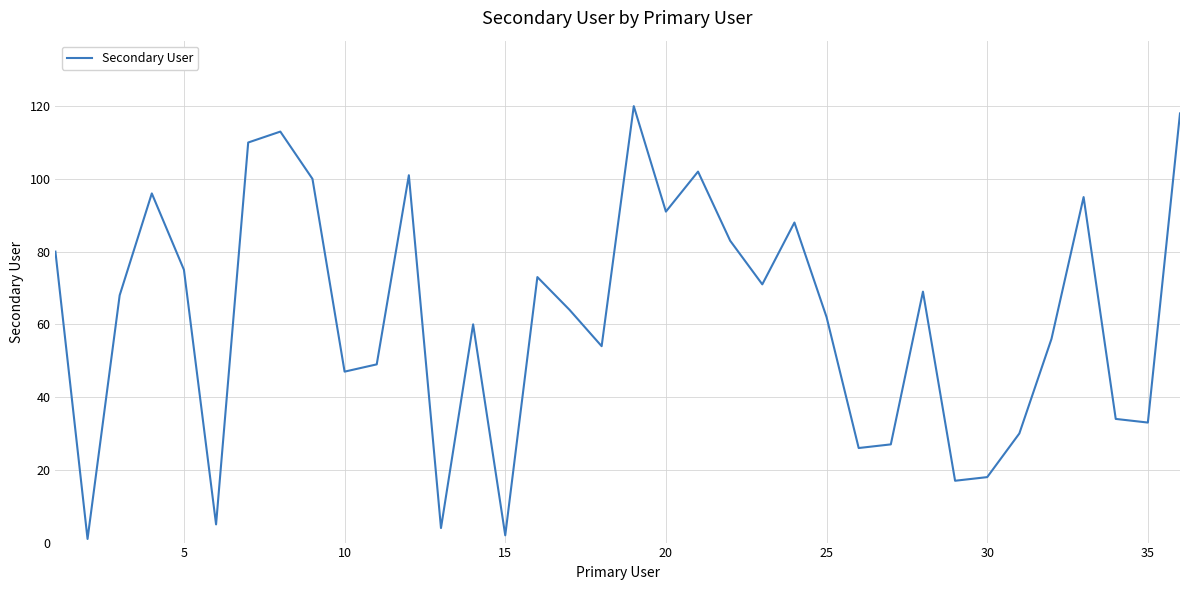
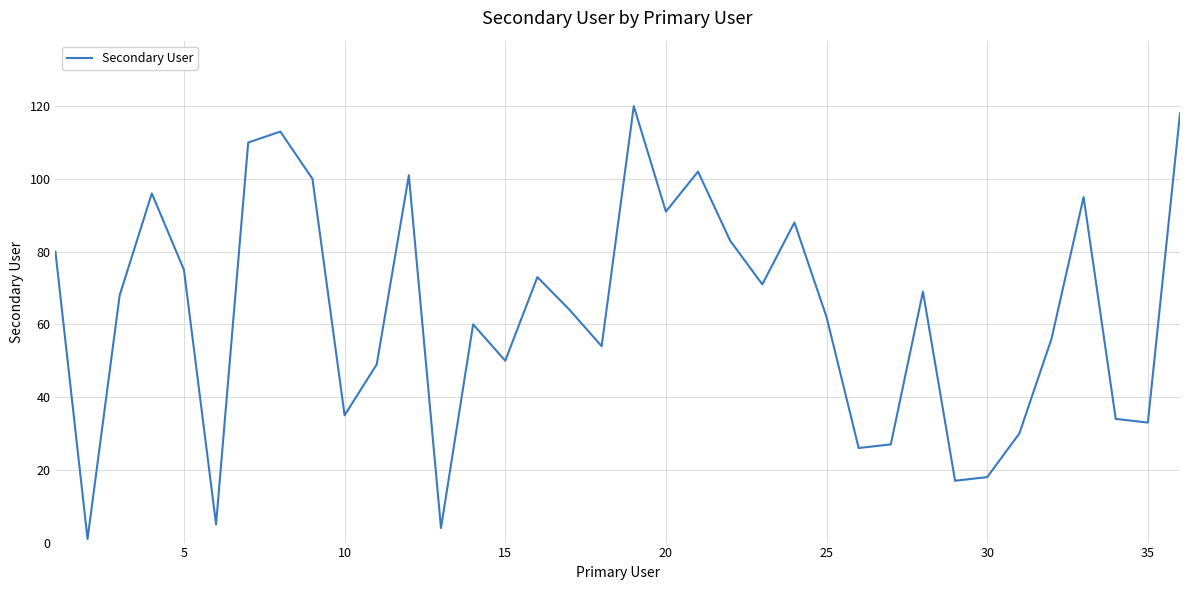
  {
    "5": 75,
-   "10": 47,
-   "15": 2,
+   "10": 35,
+   "15": 50,
    "20": 91,
    "25": 62,
    "30": 18,
    "35": 33
  }
